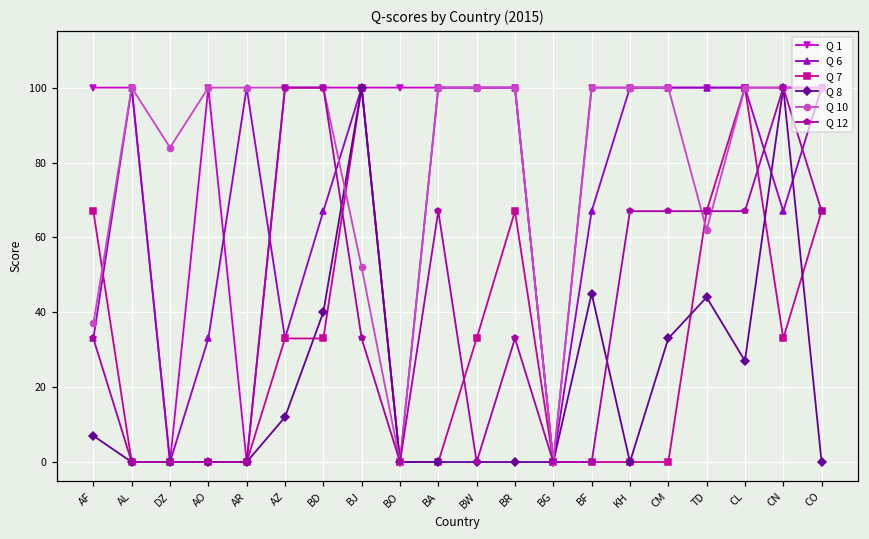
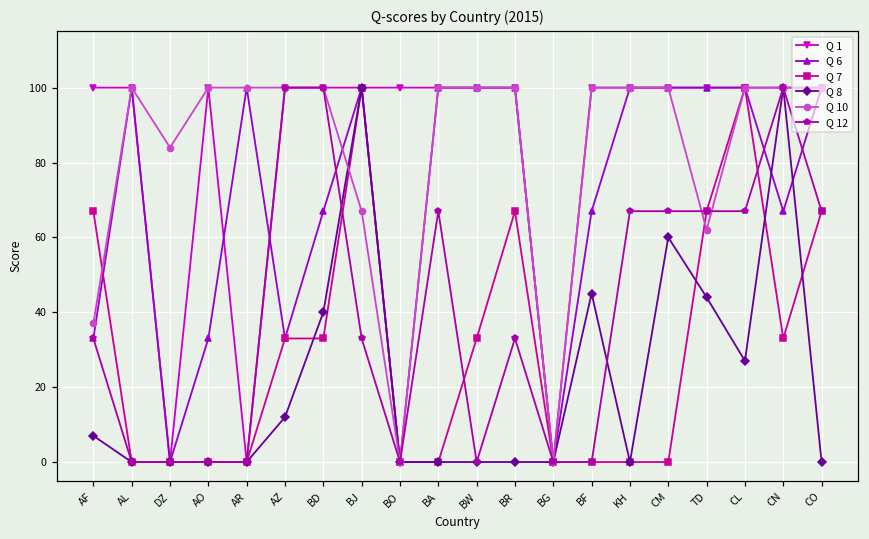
  {
    "Q 8": {
      "AF": 7,
      "AZ": 12,
      "BD": 40,
      "BR": 0,
      "BF": 45,
-     "CM": 33,
+     "CM": 60,
      "TD": 44,
      "CL": 27,
      "CO": 0
    },
    "Q 10": {
      "AF": 37,
      "DZ": 84,
-     "BJ": 52,
+     "BJ": 67,
      "TD": 62
    }
  }
